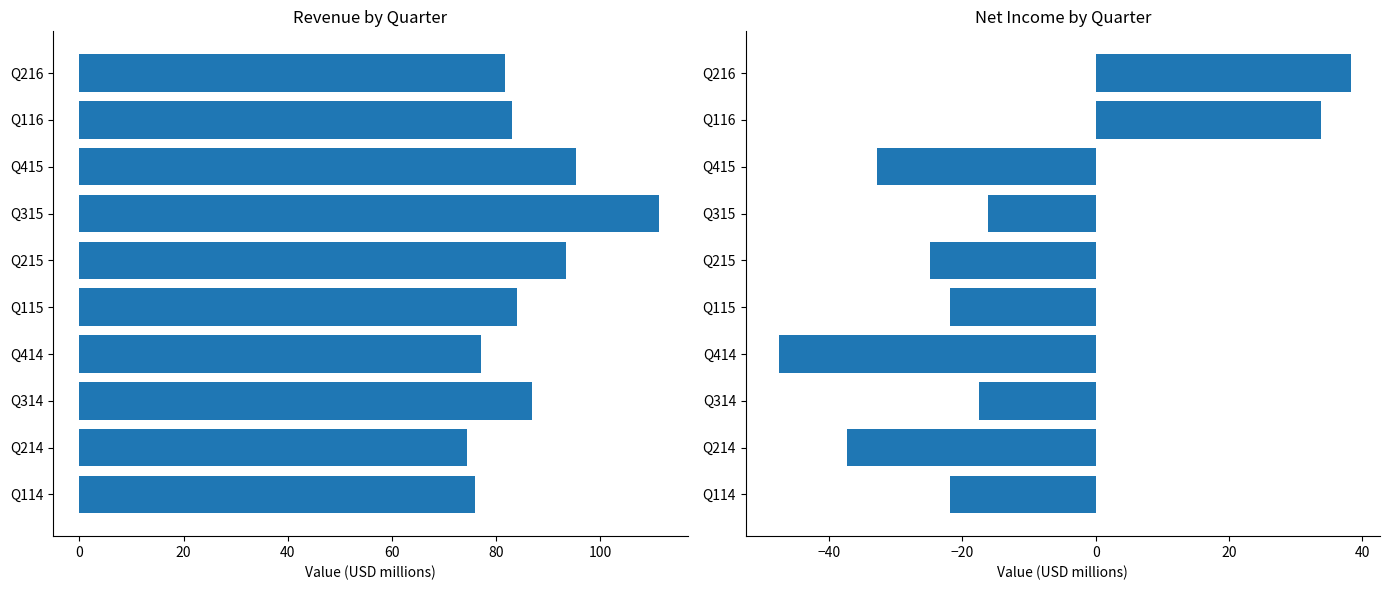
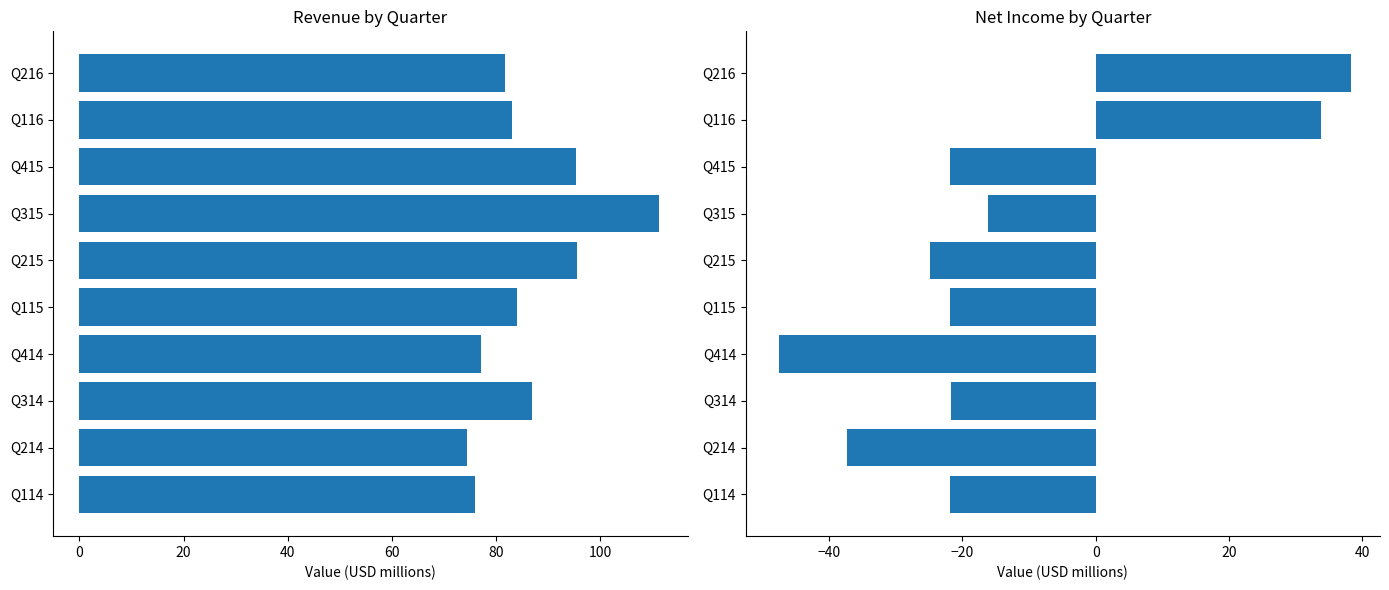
  {
    "Revenue by Quarter": {
      "Q216": 82,
      "Q116": 83,
      "Q415": 95,
      "Q315": 111,
-     "Q215": 93,
+     "Q215": 95,
      "Q115": 84,
      "Q414": 77,
      "Q314": 87,
      "Q214": 74,
      "Q114": 76
    },
    "Net Income by Quarter": {
      "Q216": 38,
      "Q116": 34,
-     "Q415": -33,
+     "Q415": -22,
      "Q315": -16,
      "Q215": -25,
      "Q115": -22,
      "Q414": -48,
-     "Q314": -18,
+     "Q314": -22,
      "Q214": -37,
      "Q114": -22
    }
  }
